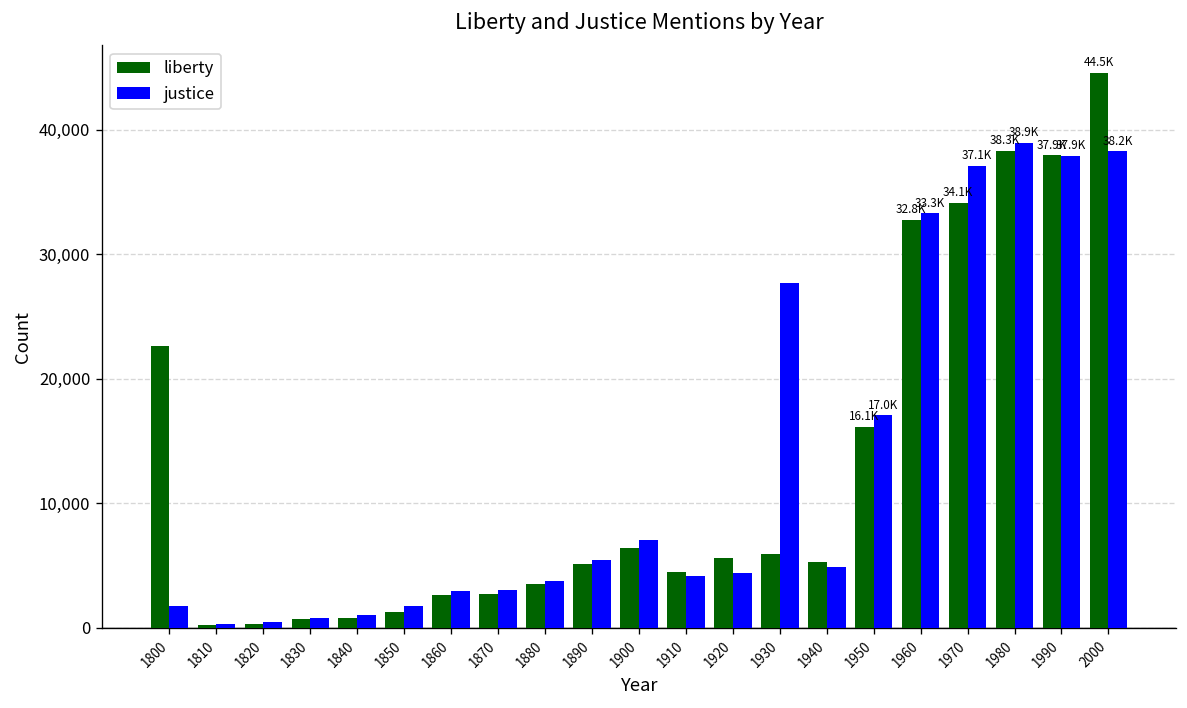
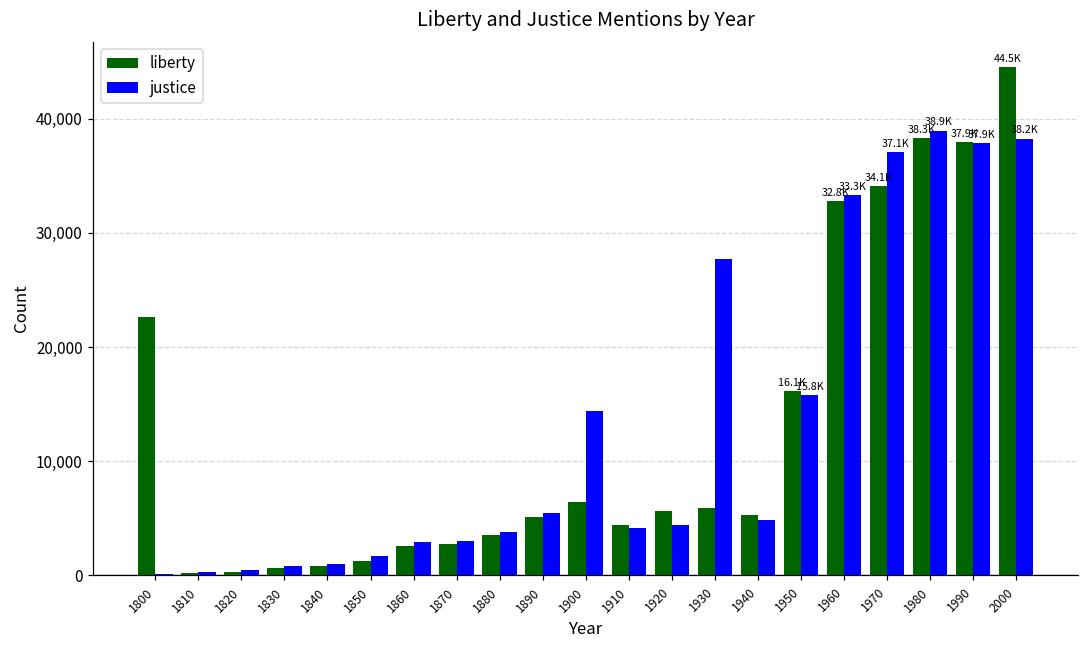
  {
    "liberty": {
      "1970": "34.1K",
      "1980": "38.3K",
      "2000": "44.5K"
    },
    "justice": {
-     "1800": "1,700",
-     "1900": "7,000",
-     "1950": "17.0K",
+     "1800": "100",
+     "1900": "14,400",
+     "1950": "15.8K",
      "1970": "37.1K",
      "1980": "38.9K",
      "2000": "38.2K"
    }
  }
